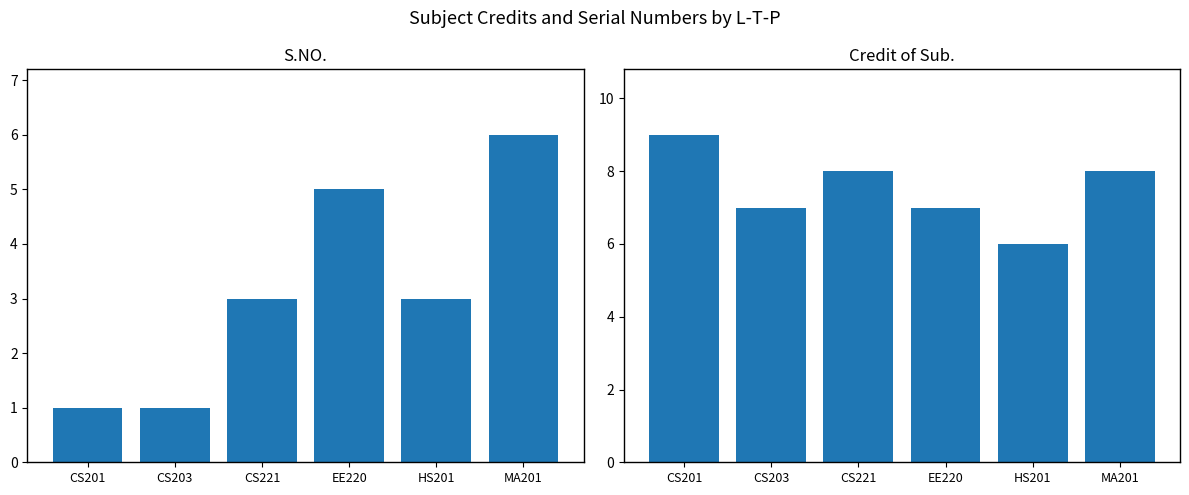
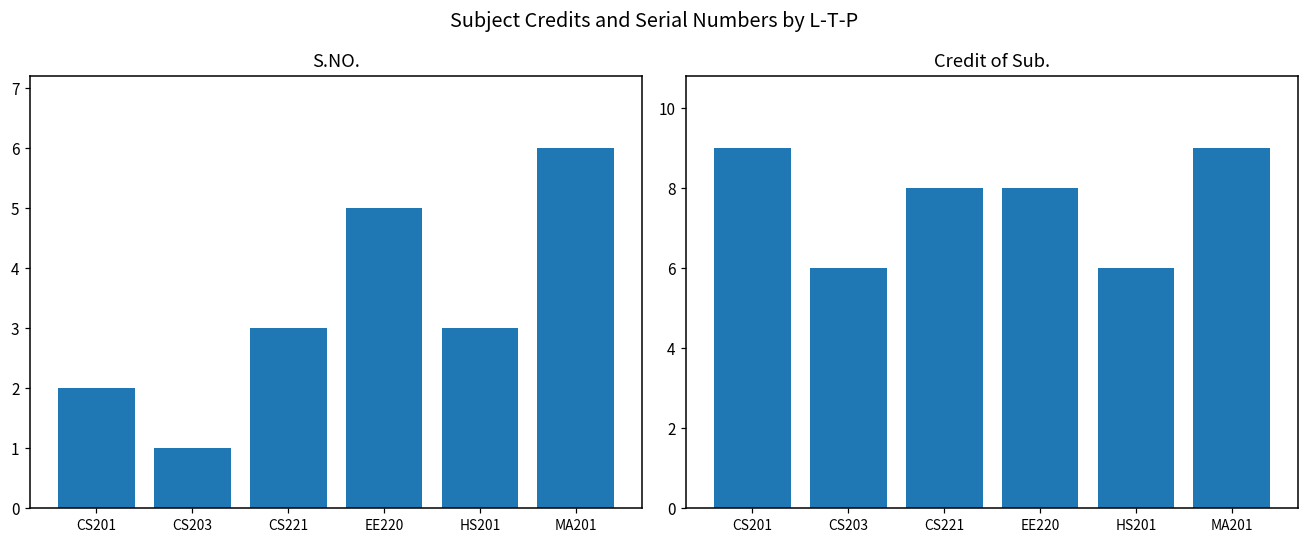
  {
    "S.NO.": {
-     "CS201": 1,
+     "CS201": 2,
      "CS203": 1,
      "CS221": 3,
      "EE220": 5,
      "HS201": 3,
      "MA201": 6
    },
    "Credit of Sub.": {
      "CS201": 9,
-     "CS203": 7,
+     "CS203": 6,
      "CS221": 8,
-     "EE220": 7,
+     "EE220": 8,
      "HS201": 6,
-     "MA201": 8
+     "MA201": 9
    }
  }
